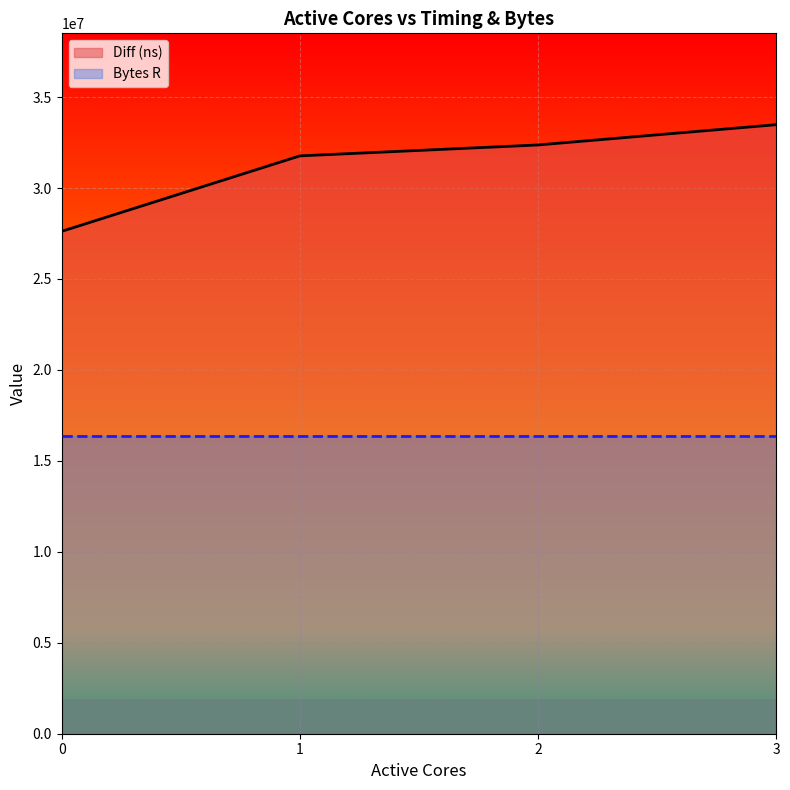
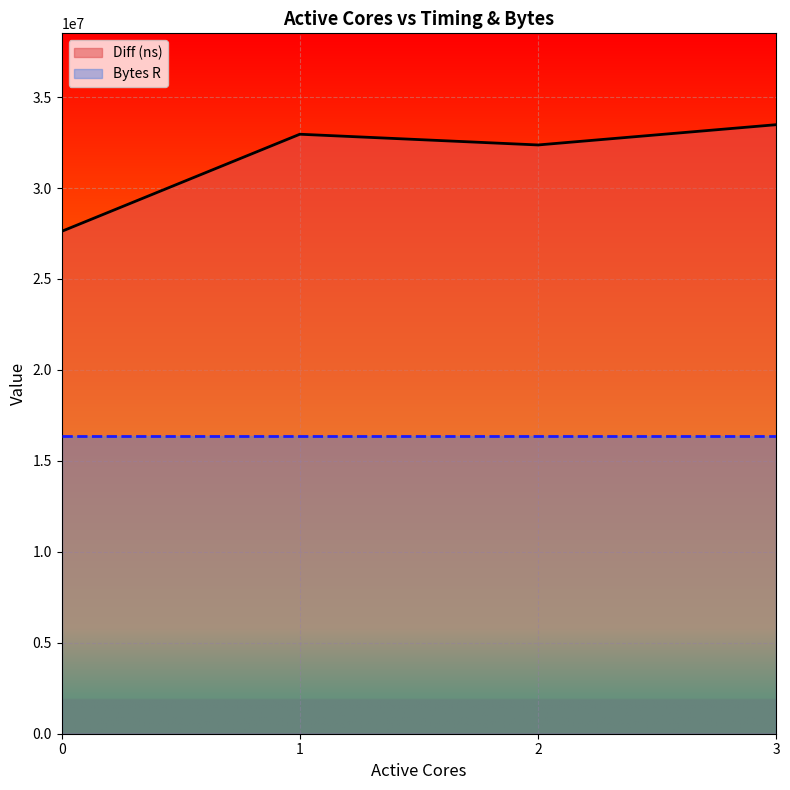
  {
    "Diff (ns)": {
      "0": 27600000,
-     "1": 31800000,
+     "1": 33000000,
      "2": 32400000,
      "3": 33500000
    },
    "Bytes R": {
      "0": 16400000,
      "1": 16400000,
      "2": 16400000,
      "3": 16400000
    }
  }
